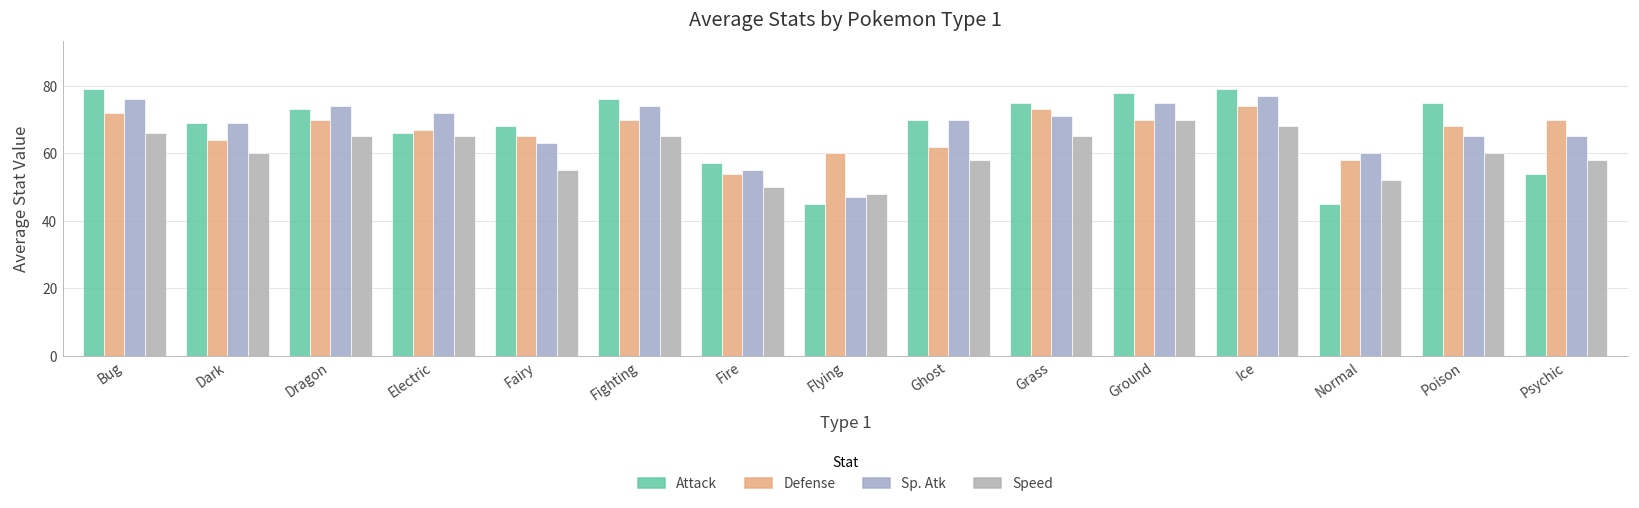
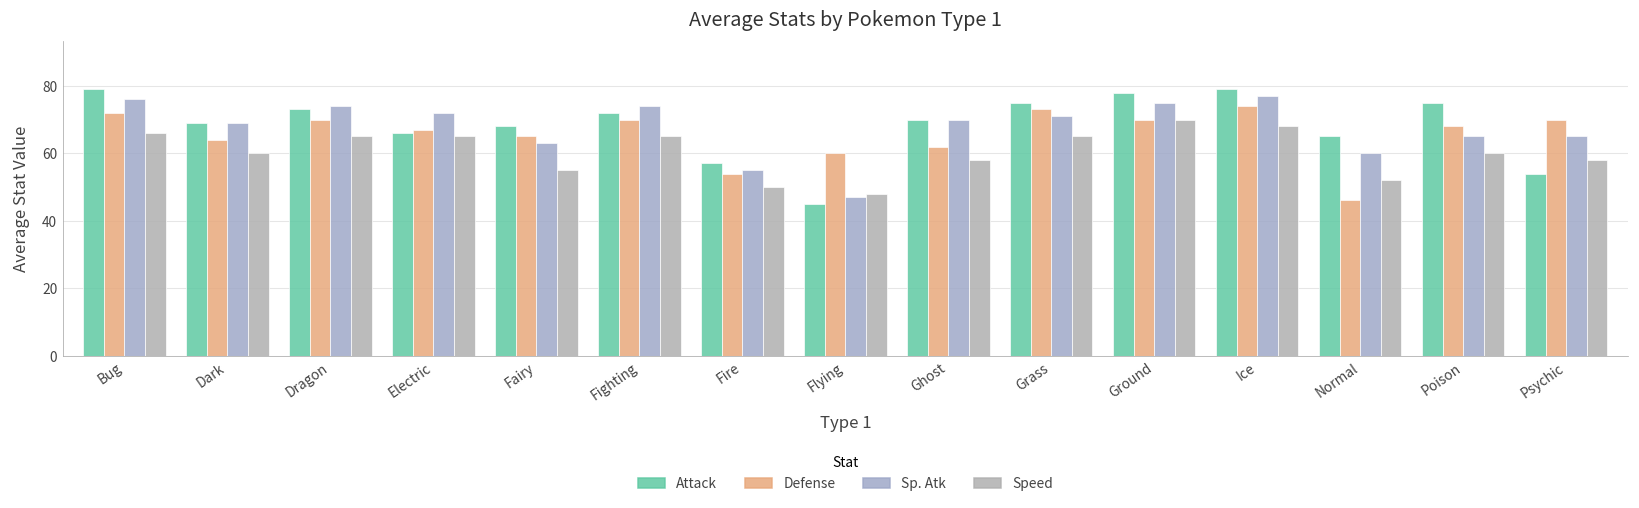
  {
    "Attack": {
      "Bug": 79,
      "Dark": 69,
      "Dragon": 73,
      "Electric": 66,
      "Fairy": 68,
-     "Fighting": 76,
+     "Fighting": 72,
      "Fire": 57,
      "Flying": 45,
      "Ghost": 70,
      "Grass": 75,
      "Ground": 78,
      "Ice": 79,
-     "Normal": 45,
+     "Normal": 65,
      "Poison": 75,
      "Psychic": 54
    },
    "Defense": {
      "Bug": 72,
      "Dark": 64,
      "Dragon": 70,
      "Electric": 67,
      "Fairy": 65,
      "Fighting": 70,
      "Fire": 54,
      "Flying": 60,
      "Ghost": 62,
      "Grass": 73,
      "Ground": 70,
      "Ice": 74,
-     "Normal": 58,
+     "Normal": 46,
      "Poison": 68,
      "Psychic": 70
    }
  }
